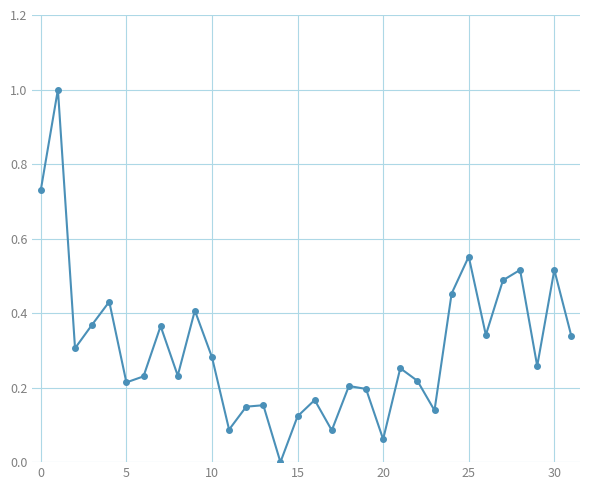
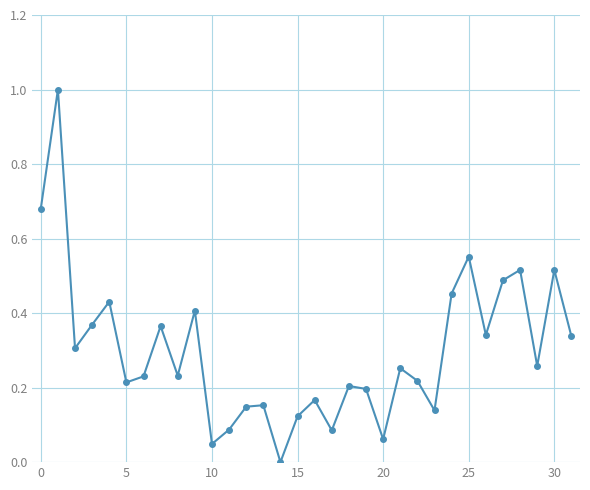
  {
-   "0": 0.73,
+   "0": 0.68,
    "5": 0.21,
-   "10": 0.28,
+   "10": 0.05,
    "15": 0.12,
    "20": 0.06,
    "25": 0.55,
    "30": 0.52
  }
